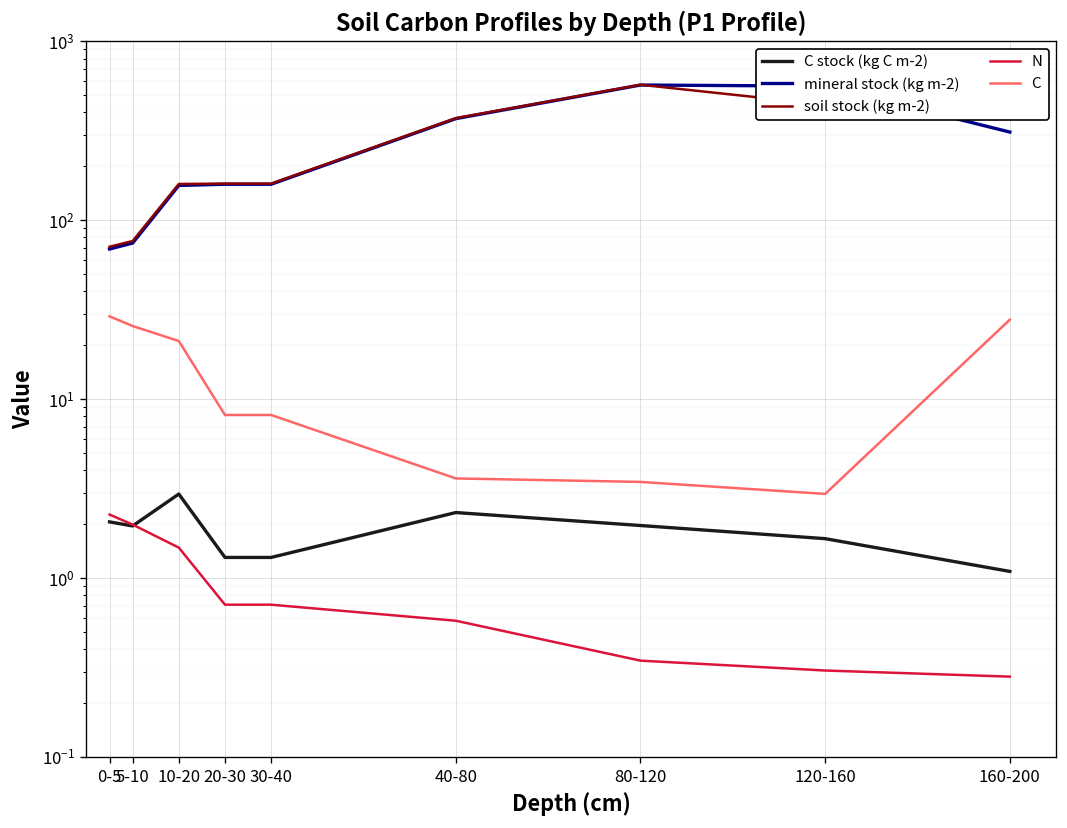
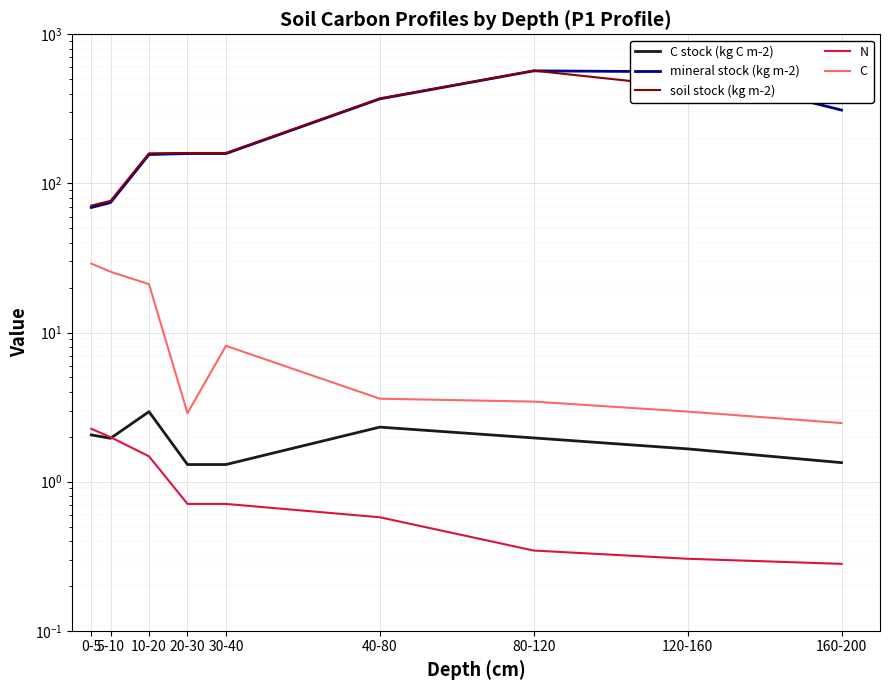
  {
    "C stock (kg C m-2)": {
      "10-20": 2.9,
      "20-30": 1.3,
      "30-40": 1.3,
      "40-80": 2.3,
      "80-120": 2.0,
      "120-160": 1.7,
-     "160-200": 1.1
+     "160-200": 1.3
    },
    "mineral stock (kg m-2)": {
      "160-200": 310
    },
    "N": {
      "10-20": 1.5,
      "20-30": 0.7,
      "30-40": 0.7,
      "40-80": 0.58,
      "80-120": 0.35,
      "120-160": 0.3,
      "160-200": 0.28
    },
    "C": {
      "10-20": 21,
-     "20-30": 8,
+     "20-30": 2.9,
      "30-40": 8,
      "40-80": 3.6,
      "80-120": 3.4,
      "120-160": 3.0,
-     "160-200": 28
+     "160-200": 2.5
    }
  }
